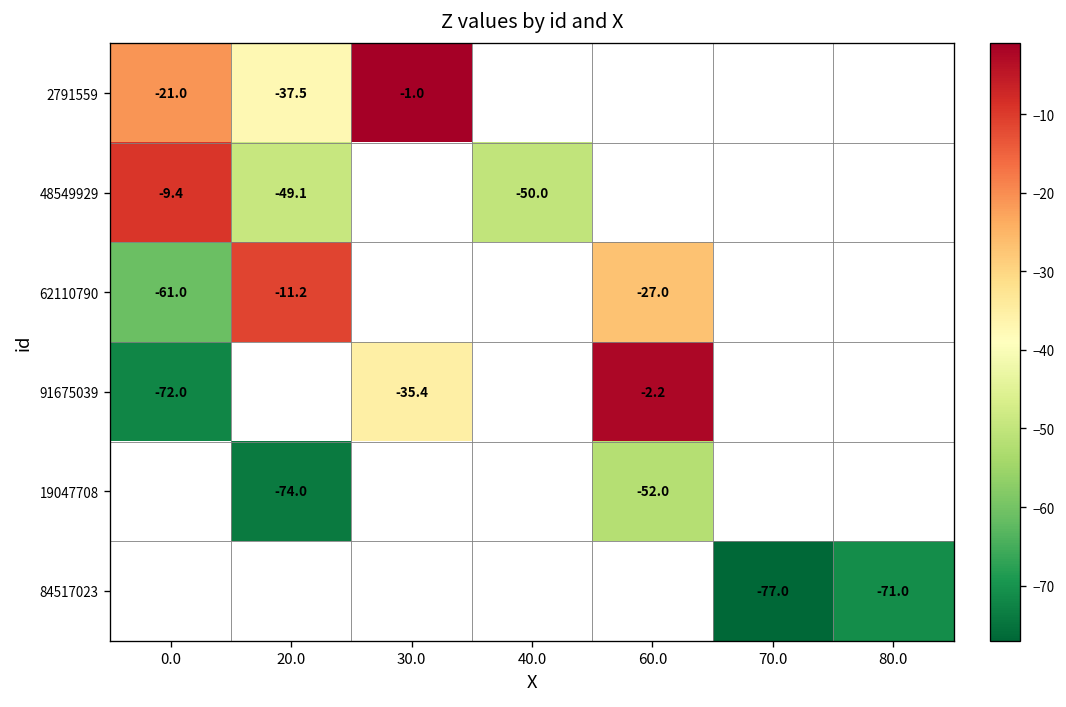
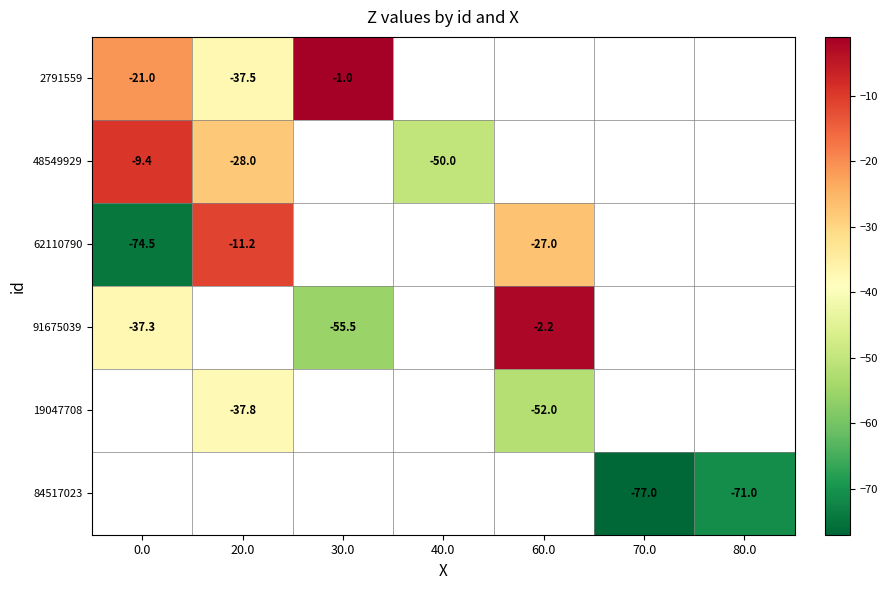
  {
    "2791559": {
      "0.0": -21.0,
      "20.0": -37.5,
      "30.0": -1.0
    },
    "48549929": {
      "0.0": -9.4,
-     "20.0": -49.1,
+     "20.0": -28.0,
      "40.0": -50.0
    },
    "62110790": {
-     "0.0": -61.0,
+     "0.0": -74.5,
      "20.0": -11.2,
      "60.0": -27.0
    },
    "91675039": {
-     "0.0": -72.0,
-     "30.0": -35.4,
+     "0.0": -37.3,
+     "30.0": -55.5,
      "60.0": -2.2
    },
    "19047708": {
-     "20.0": -74.0,
+     "20.0": -37.8,
      "60.0": -52.0
    },
    "84517023": {
      "70.0": -77.0,
      "80.0": -71.0
    }
  }
